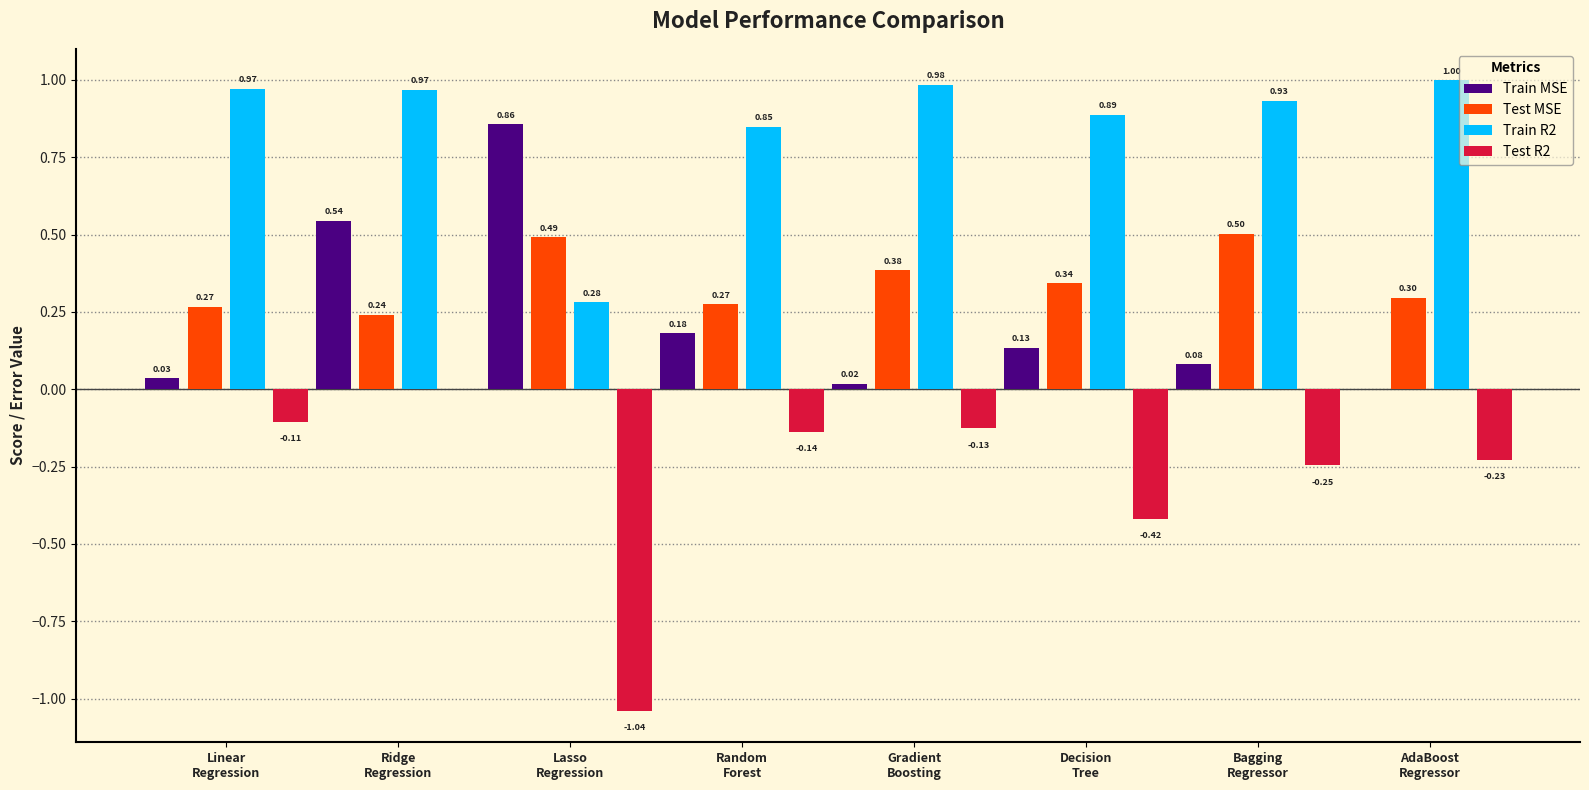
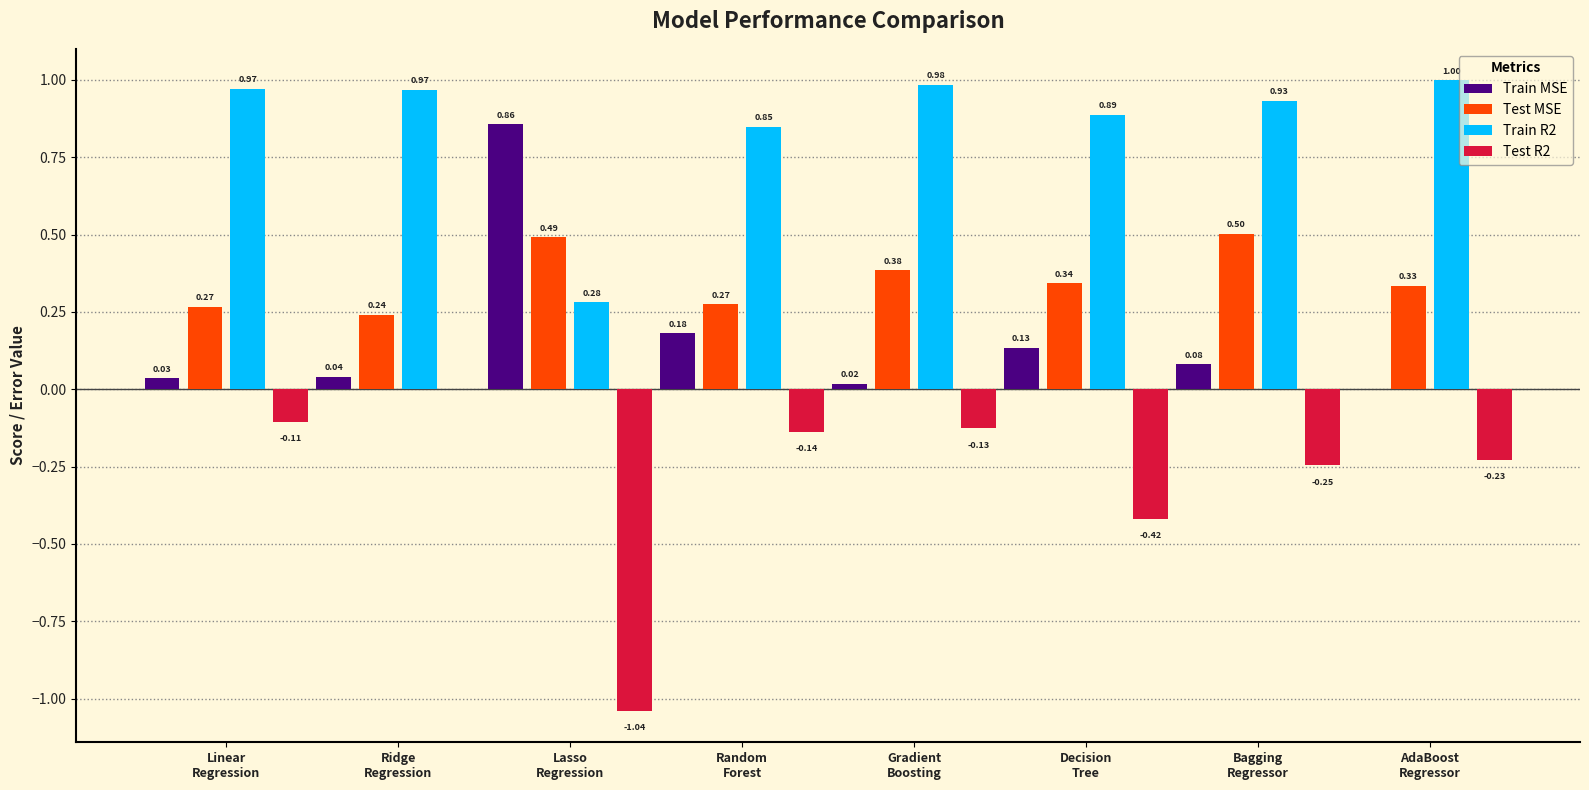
  {
    "Train MSE": {
      "Linear Regression": 0.03,
-     "Ridge Regression": 0.54,
+     "Ridge Regression": 0.04,
      "Lasso Regression": 0.86,
      "Random Forest": 0.18,
      "Gradient Boosting": 0.02,
      "Decision Tree": 0.13,
      "Bagging Regressor": 0.08
    },
    "Test MSE": {
      "Linear Regression": 0.27,
      "Ridge Regression": 0.24,
      "Lasso Regression": 0.49,
      "Random Forest": 0.27,
      "Gradient Boosting": 0.38,
      "Decision Tree": 0.34,
      "Bagging Regressor": 0.50,
-     "AdaBoost Regressor": 0.30
+     "AdaBoost Regressor": 0.33
    },
    "Train R2": {
      "Linear Regression": 0.97,
      "Ridge Regression": 0.97,
      "Lasso Regression": 0.28,
      "Random Forest": 0.85,
      "Gradient Boosting": 0.98,
      "Decision Tree": 0.89,
      "Bagging Regressor": 0.93
    },
    "Test R2": {
      "Linear Regression": -0.11,
      "Lasso Regression": -1.04,
      "Random Forest": -0.14,
      "Gradient Boosting": -0.13,
      "Decision Tree": -0.42,
      "Bagging Regressor": -0.25,
      "AdaBoost Regressor": -0.23
    }
  }
